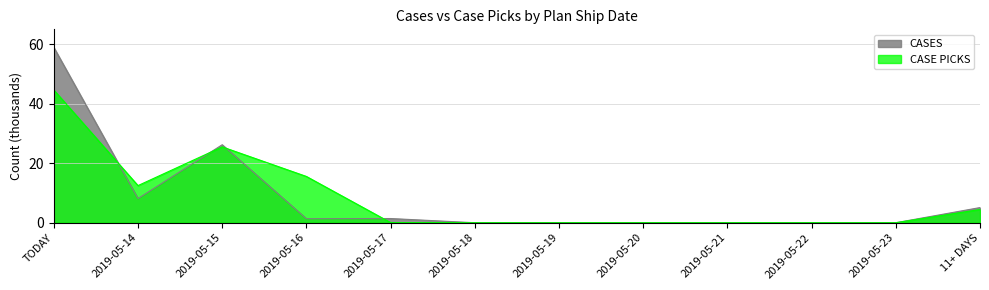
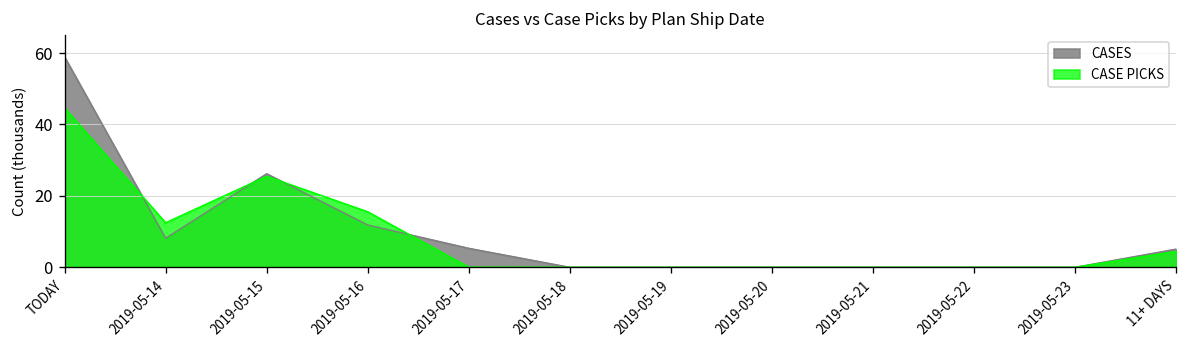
  {
    "CASES": {
      "TODAY": 59,
      "2019-05-14": 8,
-     "2019-05-16": 1,
-     "2019-05-17": 1
+     "2019-05-16": 12,
+     "2019-05-17": 5
    },
    "CASE PICKS": {
      "TODAY": 45,
      "2019-05-14": 12,
      "2019-05-16": 16,
      "2019-05-17": 0
    }
  }
